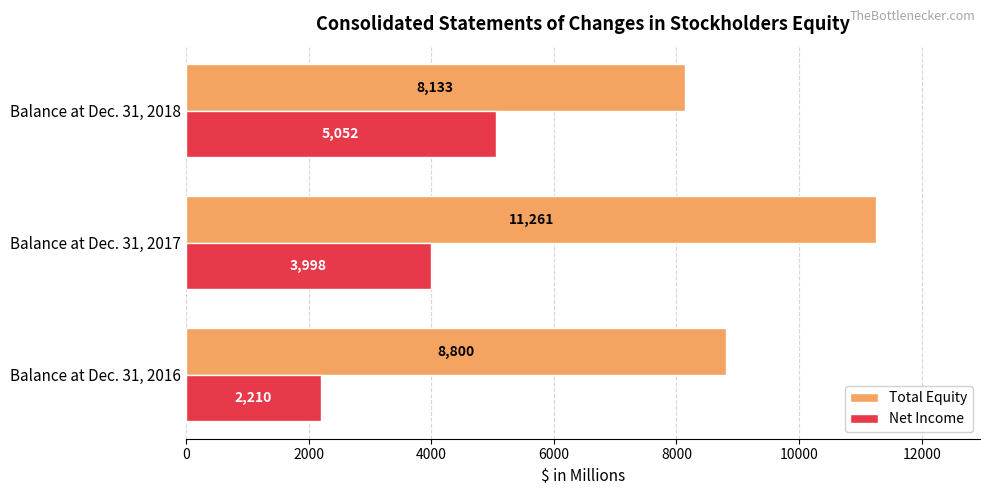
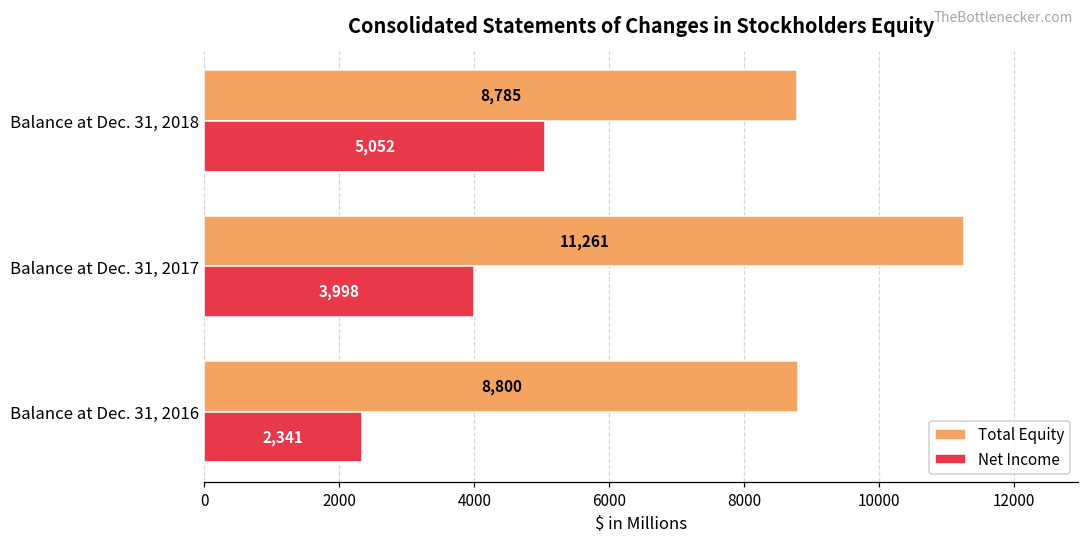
  {
    "Total Equity": {
-     "Balance at Dec. 31, 2018": "8,133",
+     "Balance at Dec. 31, 2018": "8,785",
      "Balance at Dec. 31, 2017": "11,261",
      "Balance at Dec. 31, 2016": "8,800"
    },
    "Net Income": {
      "Balance at Dec. 31, 2018": "5,052",
      "Balance at Dec. 31, 2017": "3,998",
-     "Balance at Dec. 31, 2016": "2,210"
+     "Balance at Dec. 31, 2016": "2,341"
    }
  }
